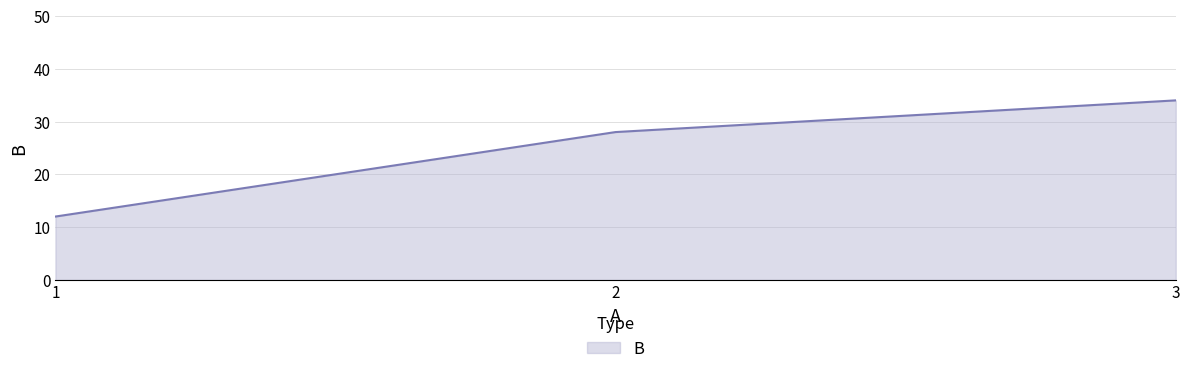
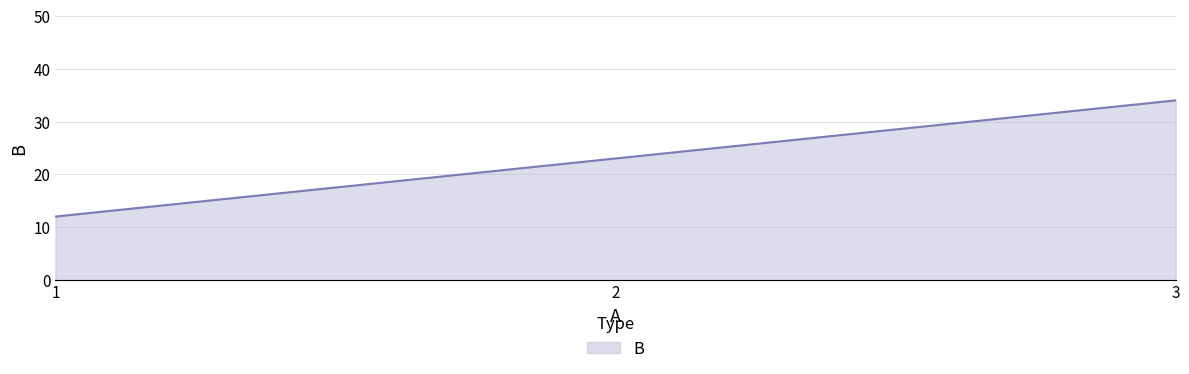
  {
    "1": 12,
-   "2": 28,
+   "2": 23,
    "3": 34
  }
